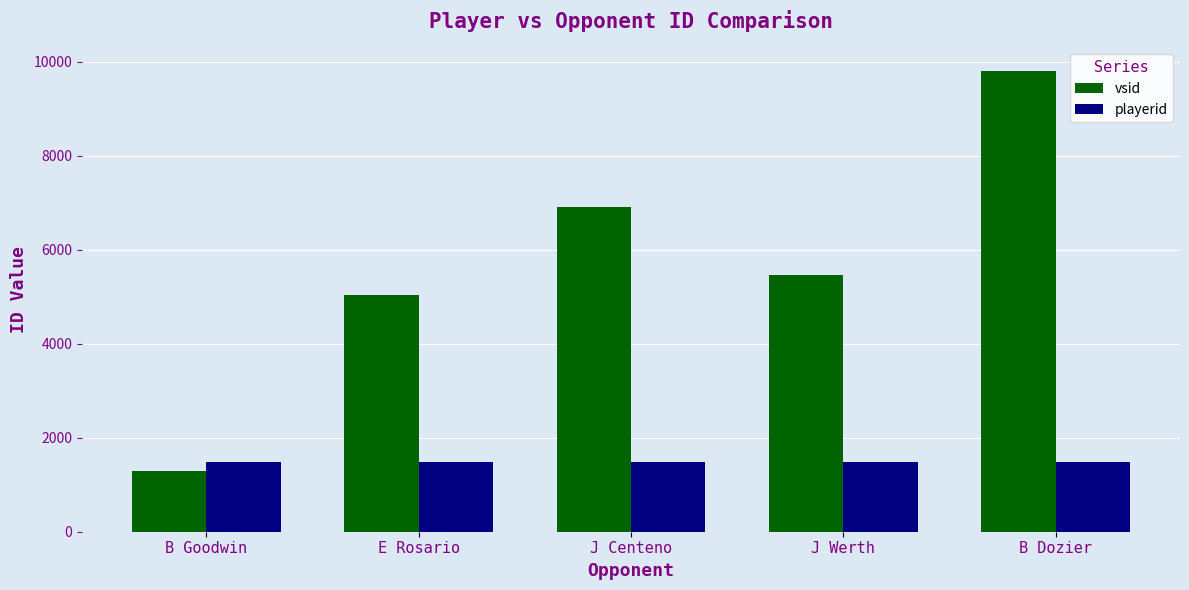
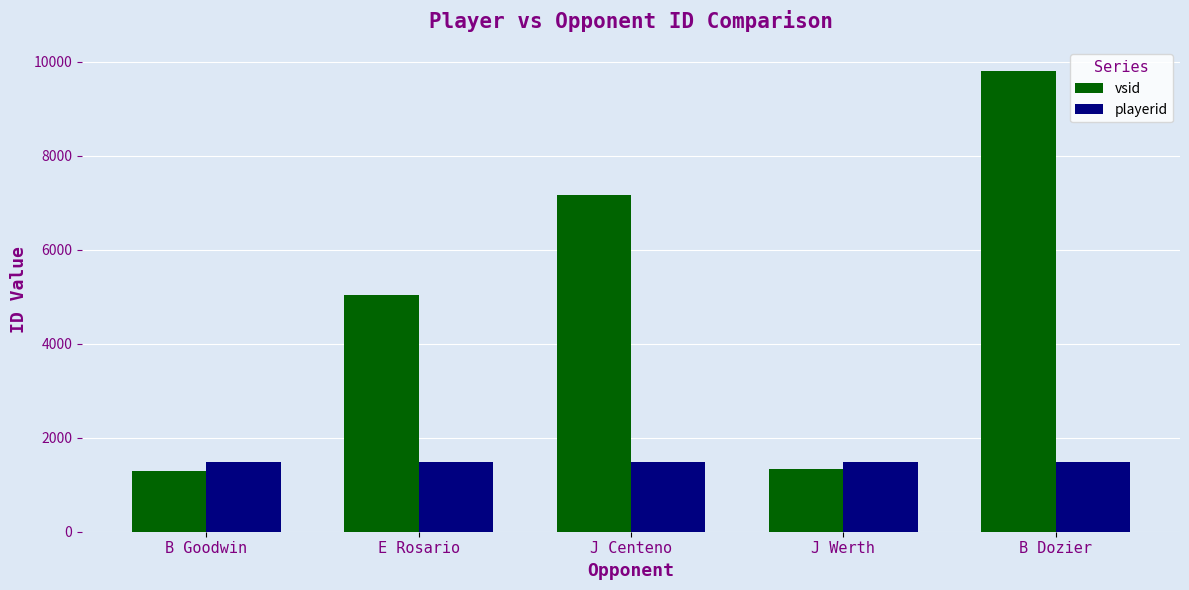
  {
    "vsid": {
      "B Goodwin": 1300,
      "E Rosario": 5000,
-     "J Centeno": 6900,
-     "J Werth": 5500,
+     "J Centeno": 7200,
+     "J Werth": 1300,
      "B Dozier": 9800
    },
    "playerid": {
      "B Goodwin": 1500,
      "E Rosario": 1500,
      "J Centeno": 1500,
      "J Werth": 1500,
      "B Dozier": 1500
    }
  }
